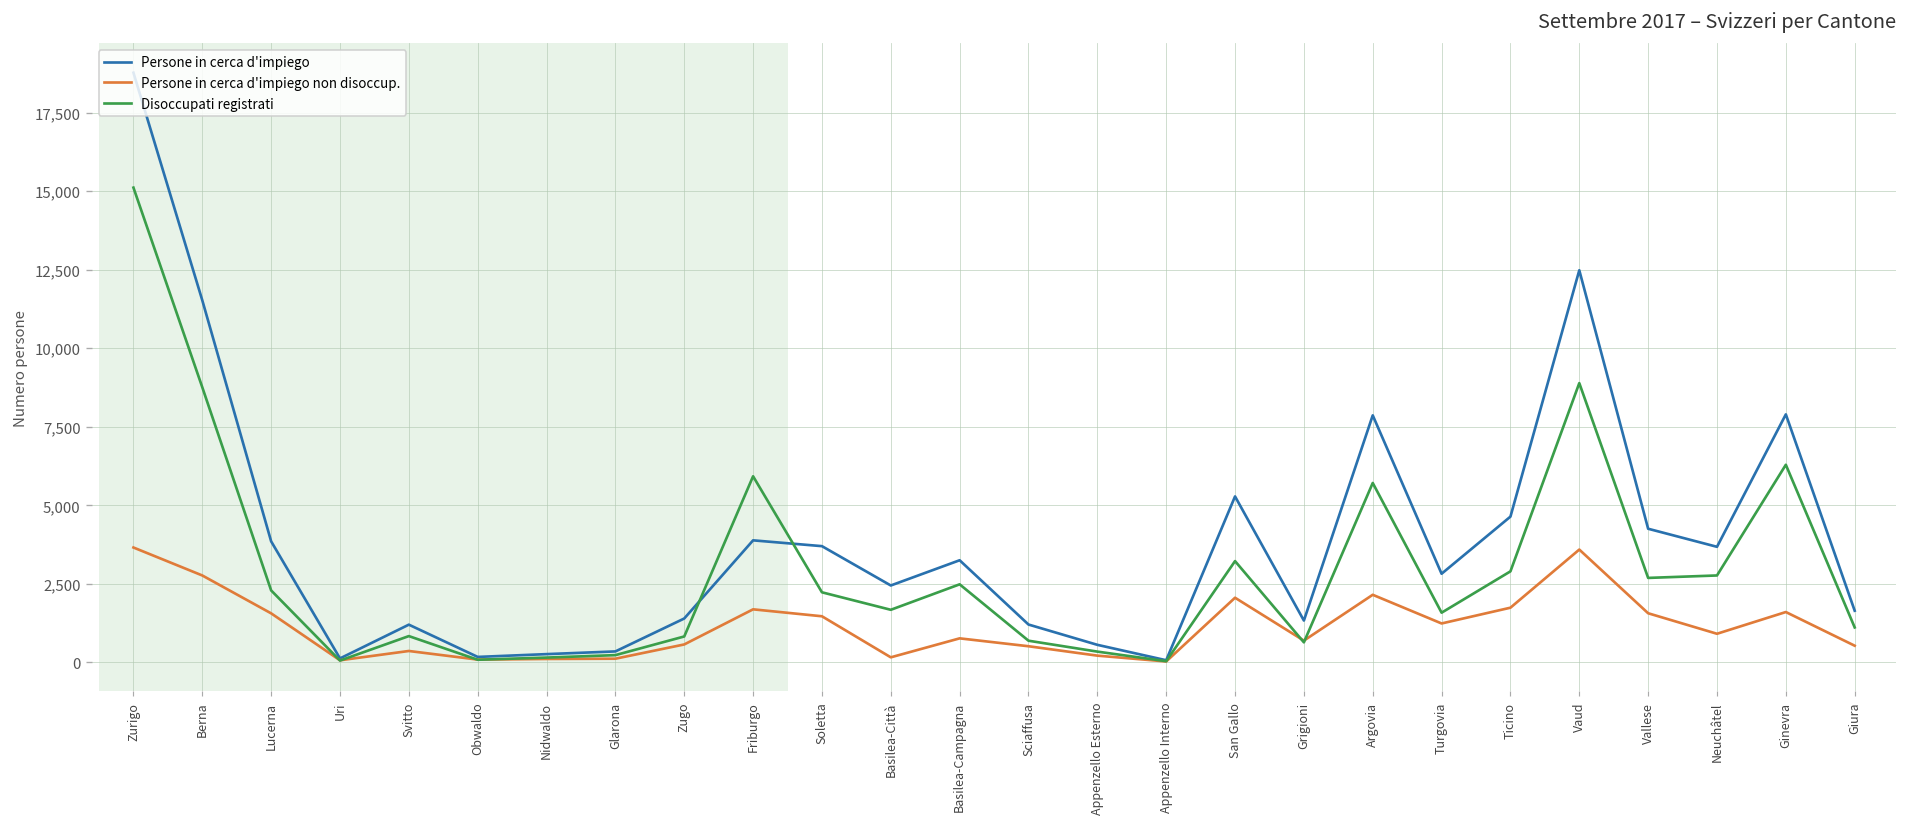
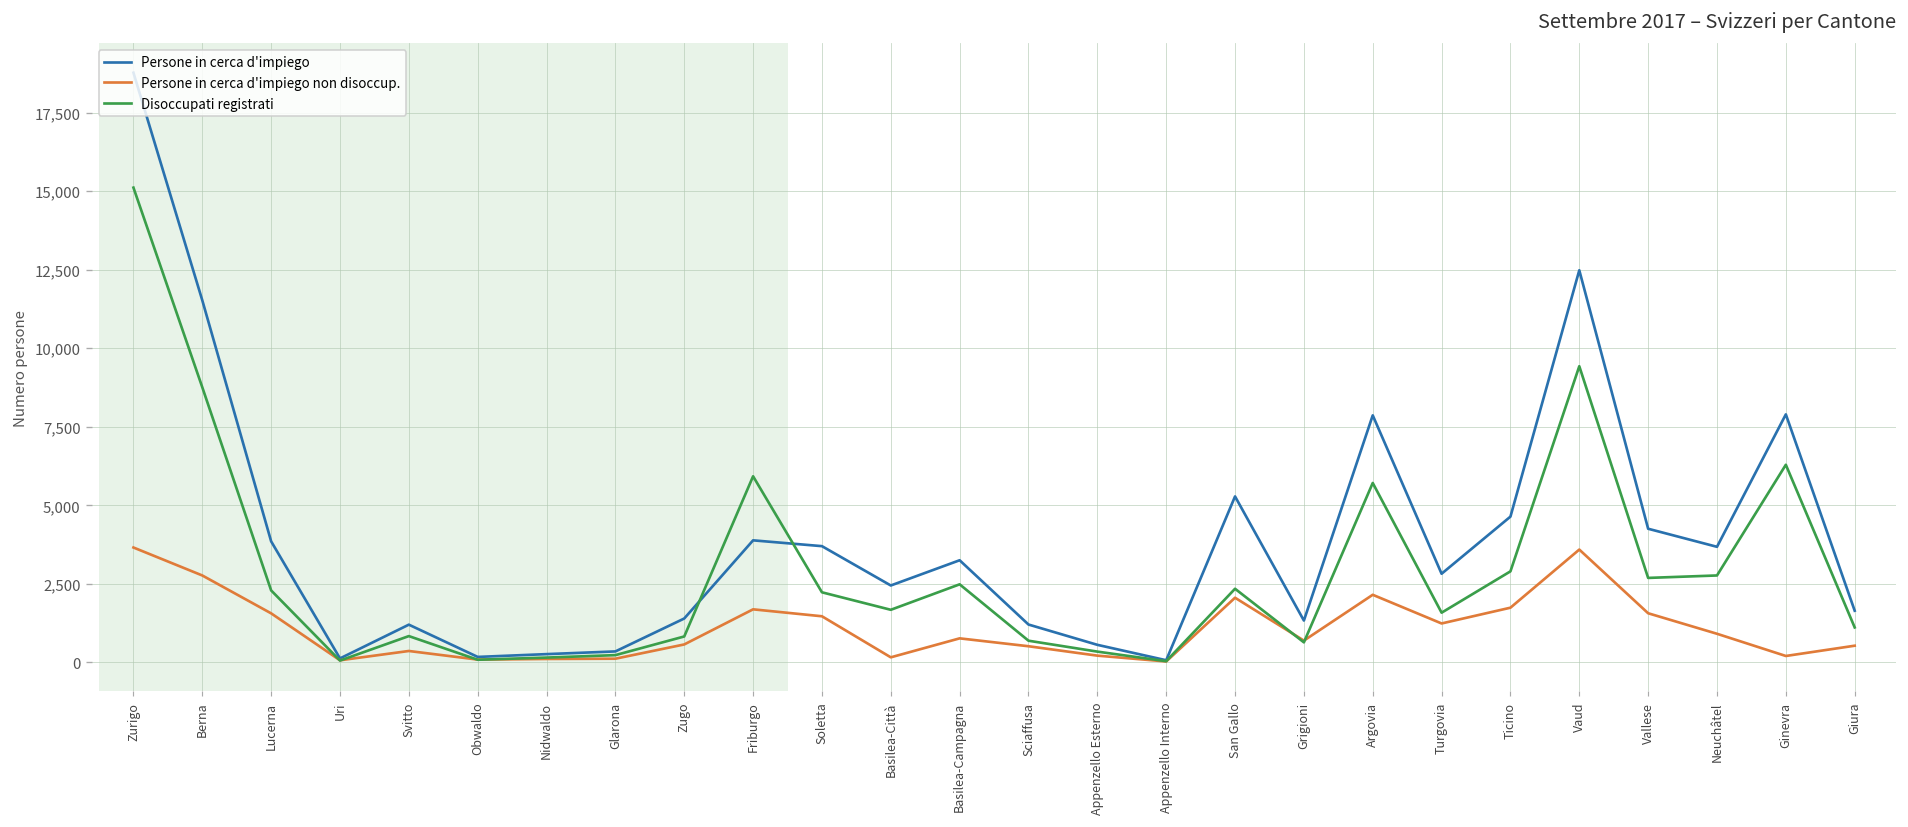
  {
    "Persone in cerca d'impiego": {
      "Berna": "11,500",
      "Lucerna": "3,900",
      "Svitto": "1,200",
      "Nidwaldo": "300",
      "Glarona": "400",
      "Zugo": "1,400",
      "Friburgo": "3,900",
      "Soletta": "3,700",
      "Basilea-Città": "2,400",
      "Basilea-Campagna": "3,300",
      "Sciaffusa": "1,200",
      "Appenzello Esterno": "600",
      "San Gallo": "5,300",
      "Grigioni": "1,300",
      "Argovia": "7,900",
      "Turgovia": "2,800",
      "Ticino": "4,600",
      "Vaud": "12,500",
      "Vallese": "4,300",
      "Neuchâtel": "3,700",
      "Ginevra": "7,900",
      "Giura": "1,600"
    },
    "Persone in cerca d'impiego non disoccup.": {
      "Zurigo": "3,700",
      "Berna": "2,800",
      "Lucerna": "1,600",
      "Svitto": "400",
      "Glarona": "100",
      "Zugo": "600",
      "Friburgo": "1,700",
      "Soletta": "1,500",
      "Basilea-Città": "200",
      "Basilea-Campagna": "800",
      "Sciaffusa": "500",
      "Appenzello Esterno": "200",
      "San Gallo": "2,100",
      "Argovia": "2,200",
      "Turgovia": "1,200",
      "Ticino": "1,700",
      "Vaud": "3,600",
      "Vallese": "1,600",
      "Neuchâtel": "900",
-     "Ginevra": "1,600",
+     "Ginevra": "200",
      "Giura": "500"
    },
    "Disoccupati registrati": {
      "Zurigo": "15,100",
      "Berna": "8,800",
      "Lucerna": "2,300",
      "Svitto": "800",
      "Glarona": "200",
      "Zugo": "800",
      "Friburgo": "5,900",
      "Soletta": "2,200",
      "Basilea-Città": "1,700",
      "Basilea-Campagna": "2,500",
      "Sciaffusa": "700",
      "Appenzello Esterno": "300",
-     "San Gallo": "3,200",
+     "San Gallo": "2,300",
      "Argovia": "5,700",
      "Turgovia": "1,600",
      "Ticino": "2,900",
-     "Vaud": "8,900",
+     "Vaud": "9,400",
      "Vallese": "2,700",
      "Neuchâtel": "2,800",
      "Ginevra": "6,300",
      "Giura": "1,100"
    }
  }
